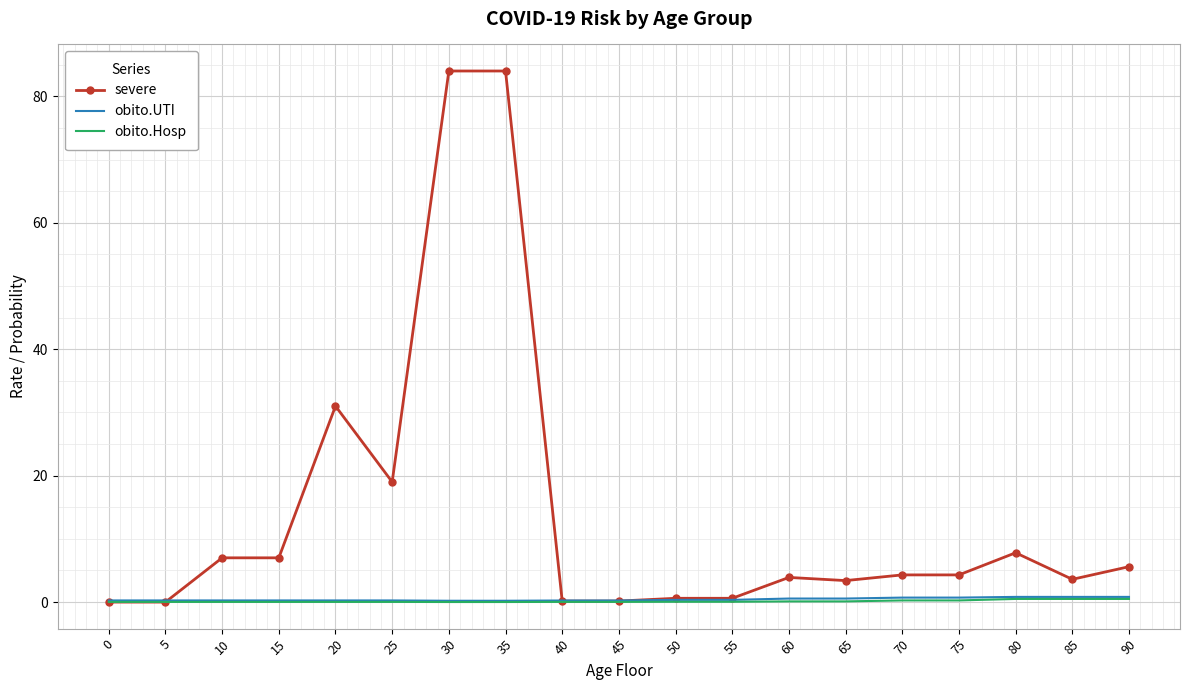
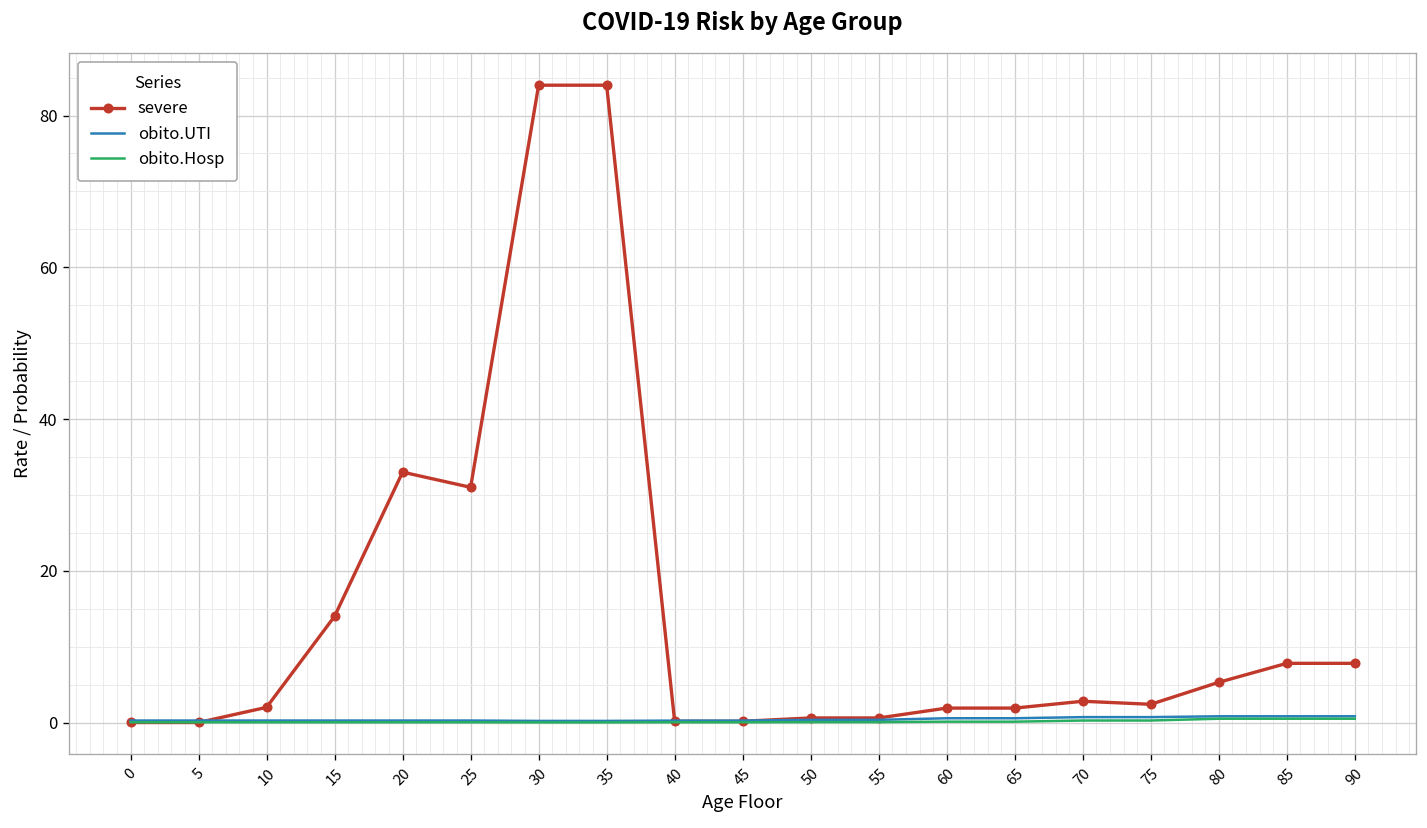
  {
    "severe": {
-     "10": 7,
-     "15": 7,
-     "20": 31,
-     "25": 19,
+     "10": 2,
+     "15": 14,
+     "20": 33,
+     "25": 31,
      "30": 84,
      "35": 84,
-     "60": 4,
-     "65": 3,
-     "70": 4,
-     "75": 4,
-     "80": 8,
-     "85": 4,
-     "90": 6
+     "60": 2,
+     "65": 2,
+     "70": 3,
+     "75": 2,
+     "80": 5,
+     "85": 8,
+     "90": 8
    },
    "obito.UTI": {
      "60": 1,
      "65": 1,
      "70": 1,
      "75": 1
    },
    "obito.Hosp": {
      "60": 0,
      "65": 0,
      "70": 0,
      "75": 0
    }
  }
